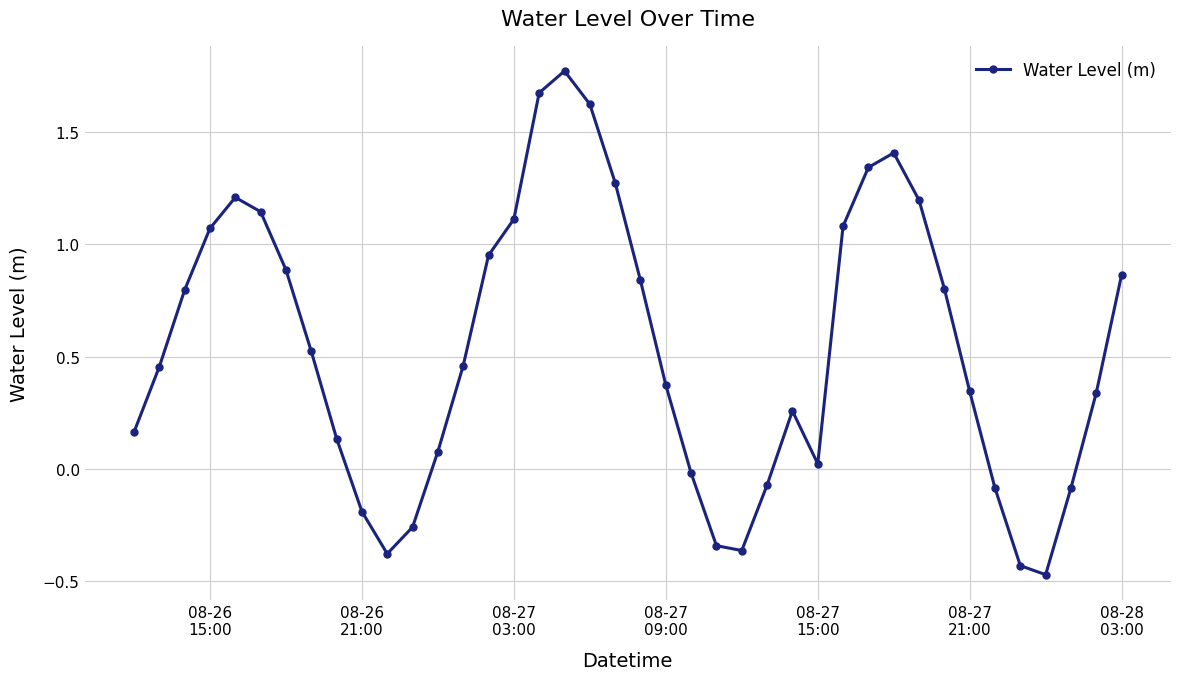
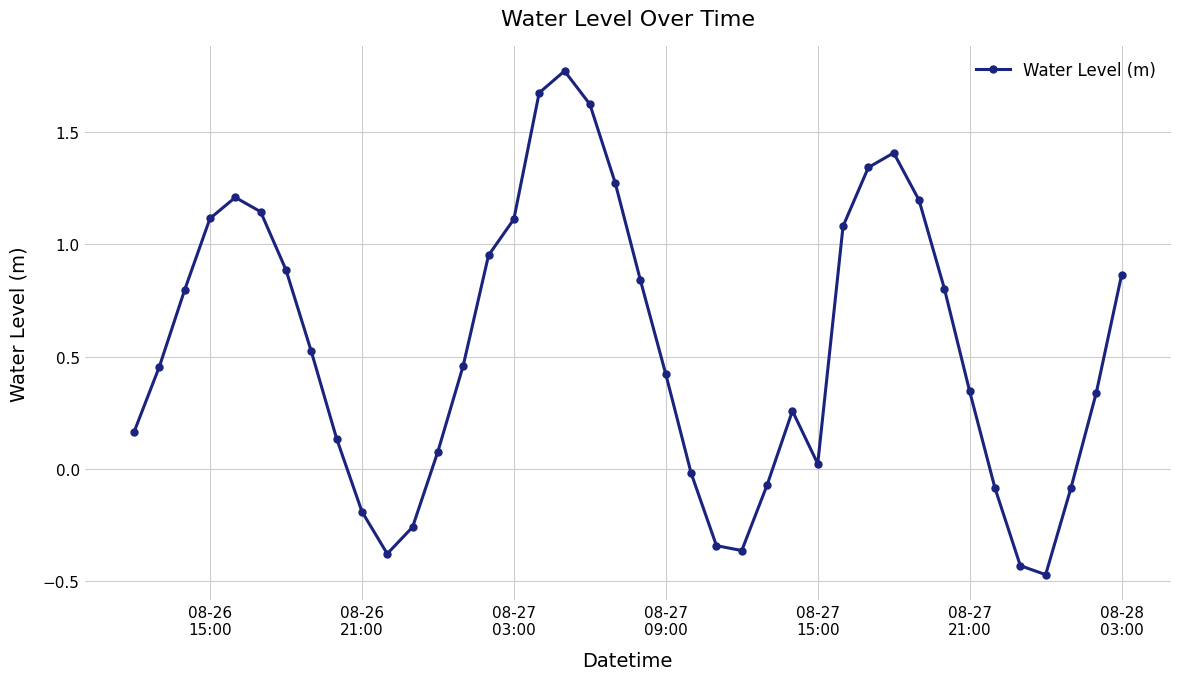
  {
-   "08-26 15:00": 1.07,
+   "08-26 15:00": 1.12,
    "08-26 21:00": -0.19,
    "08-27 03:00": 1.11,
-   "08-27 09:00": 0.37,
+   "08-27 09:00": 0.42,
    "08-27 15:00": 0.02,
    "08-27 21:00": 0.34,
    "08-28 03:00": 0.86
  }
